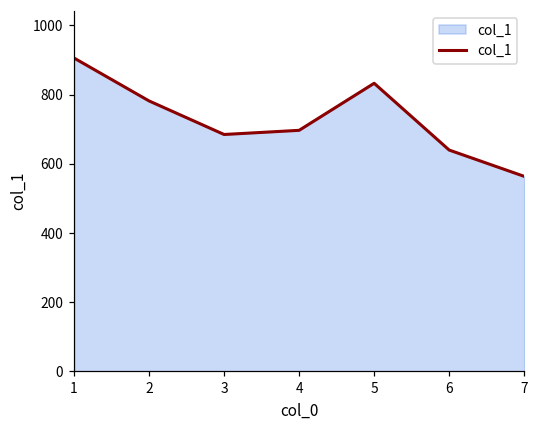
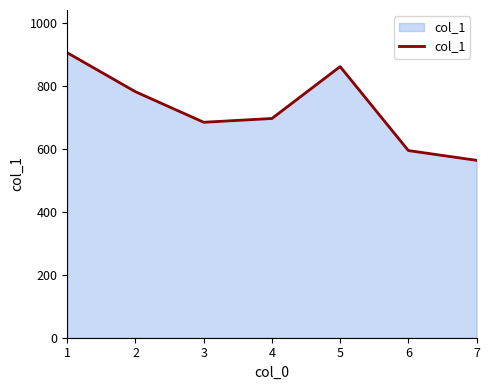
  {
    "1": 910,
    "2": 780,
    "3": 690,
    "4": 700,
-   "5": 830,
-   "6": 640,
+   "5": 860,
+   "6": 600,
    "7": 560
  }
